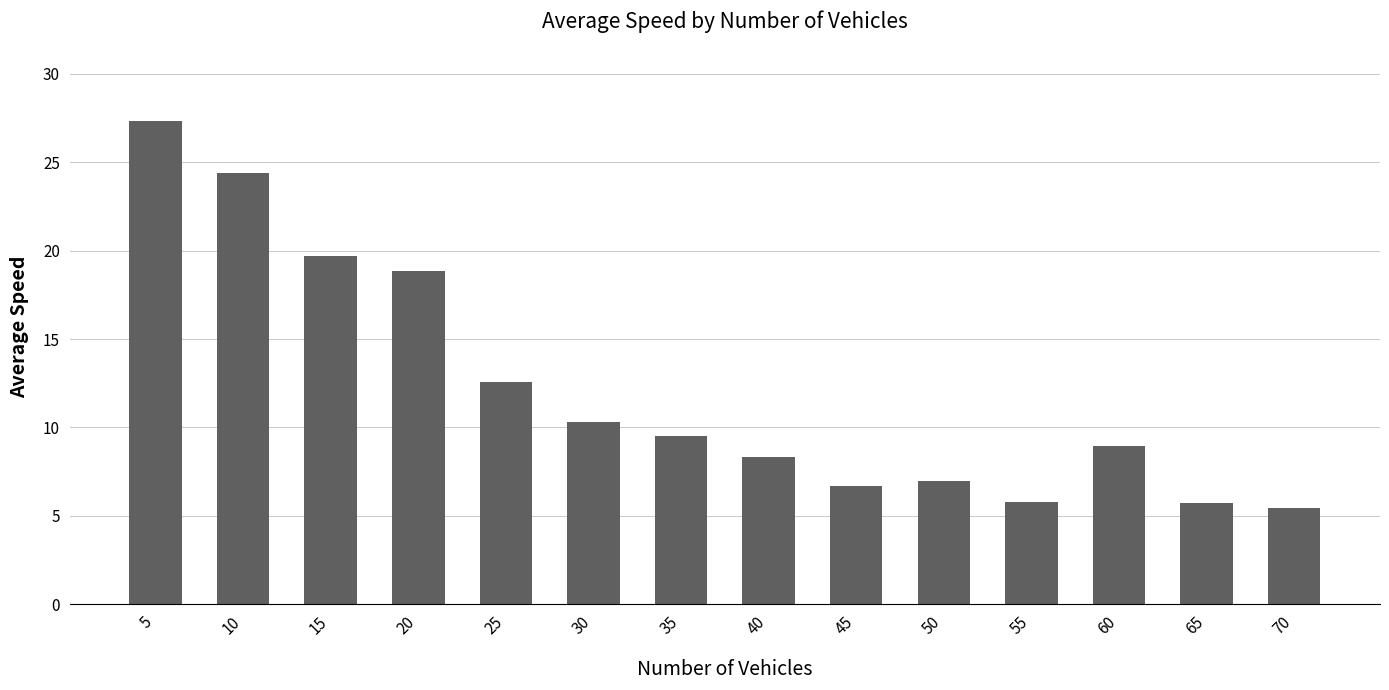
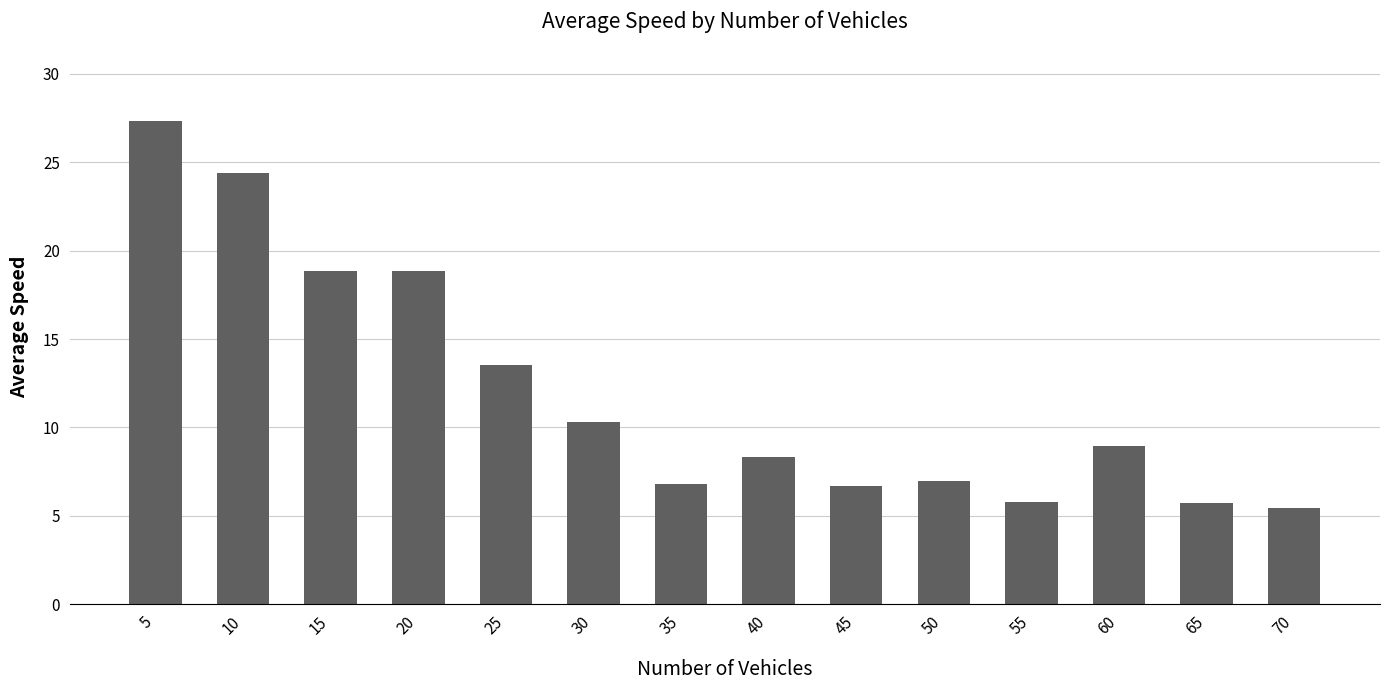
  {
    "5": 27.3,
    "10": 24.4,
-   "15": 19.7,
+   "15": 18.8,
    "20": 18.8,
-   "25": 12.6,
+   "25": 13.6,
    "30": 10.3,
-   "35": 9.5,
+   "35": 6.8,
    "40": 8.3,
    "45": 6.7,
    "50": 7.0,
    "55": 5.8,
    "60": 8.9,
    "65": 5.8,
    "70": 5.4
  }
